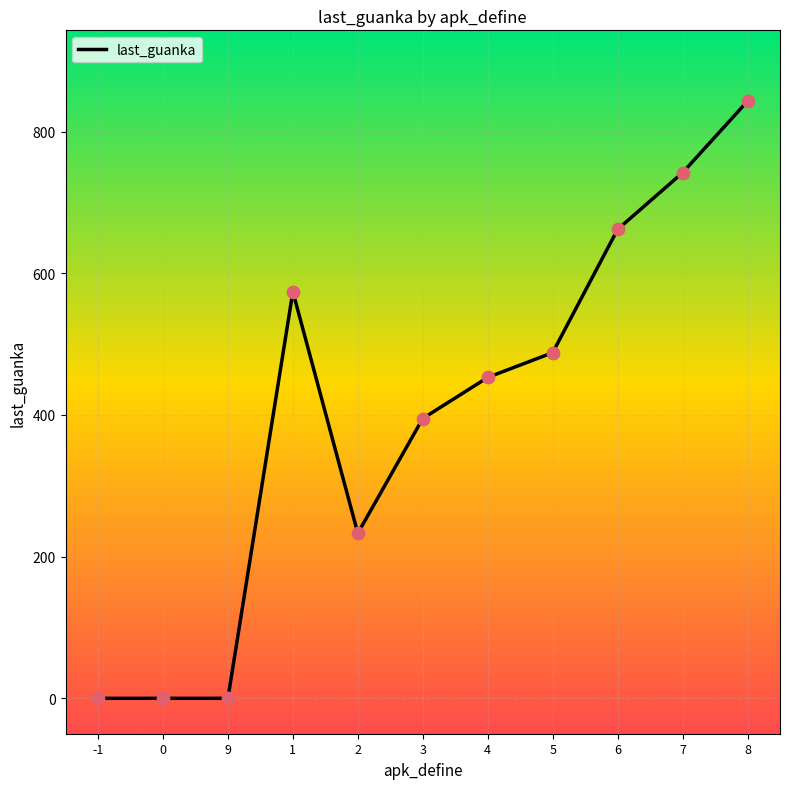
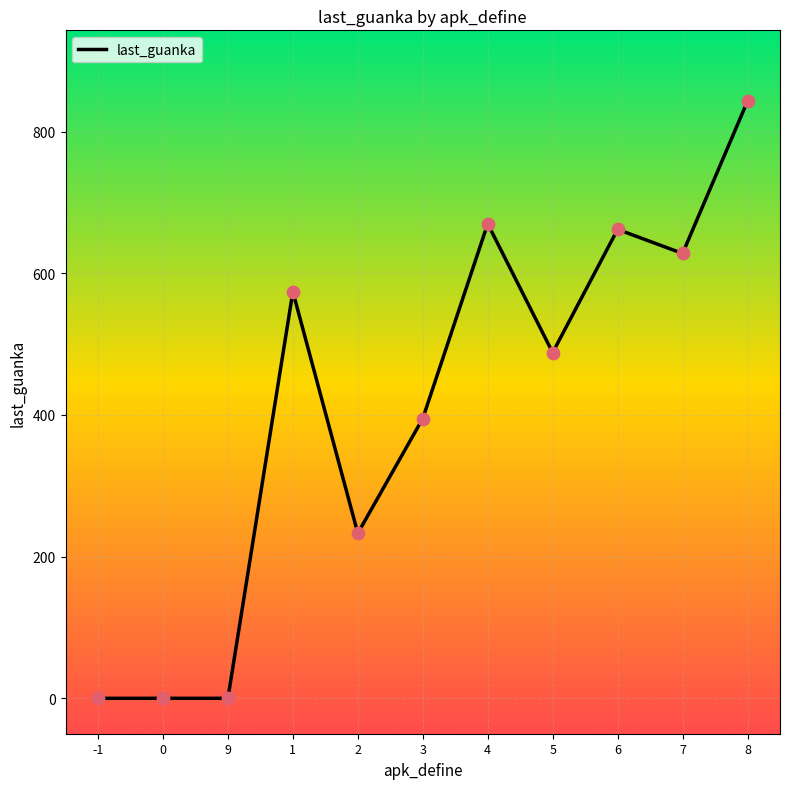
  {
    "-1": 0,
    "0": 0,
    "9": 0,
    "1": 570,
    "2": 230,
    "3": 400,
-   "4": 450,
+   "4": 670,
    "5": 490,
    "6": 660,
-   "7": 740,
+   "7": 630,
    "8": 840
  }
